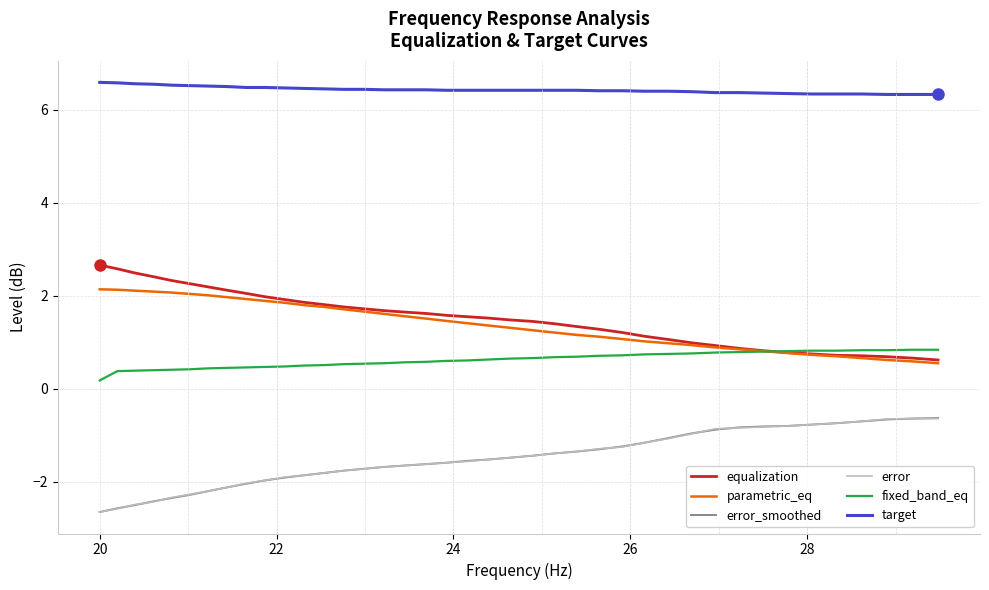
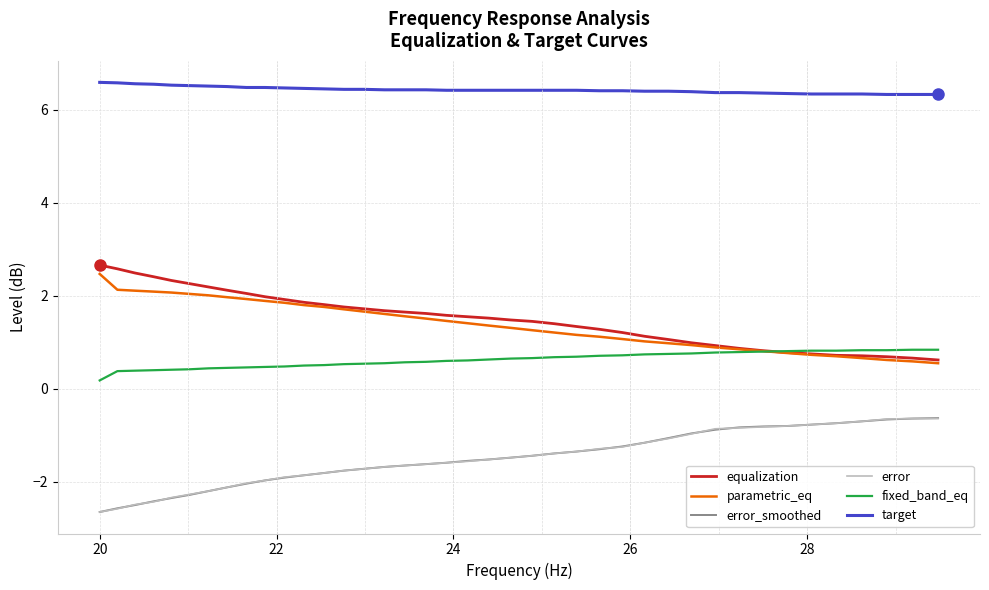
  {
    "parametric_eq": {
-     "20": 2.1
+     "20": 2.5
    },
    "fixed_band_eq": {
      "20": 0.2
    }
  }
